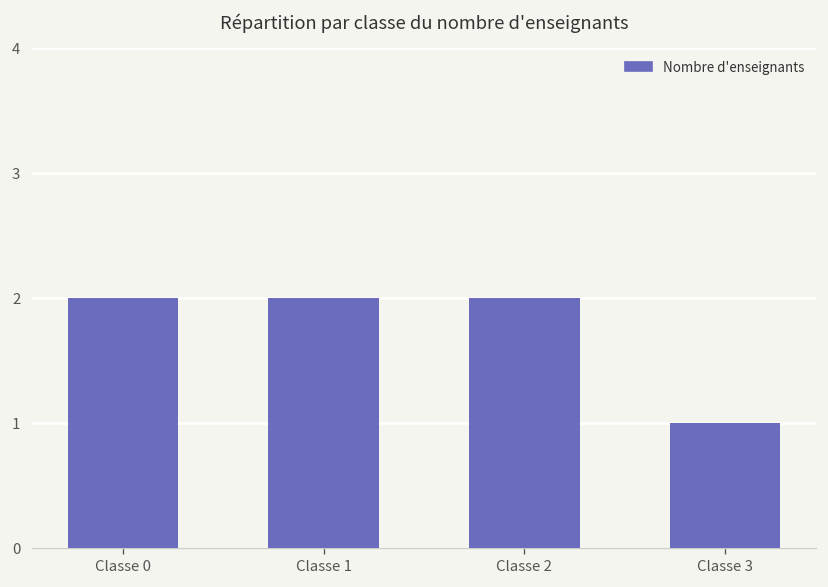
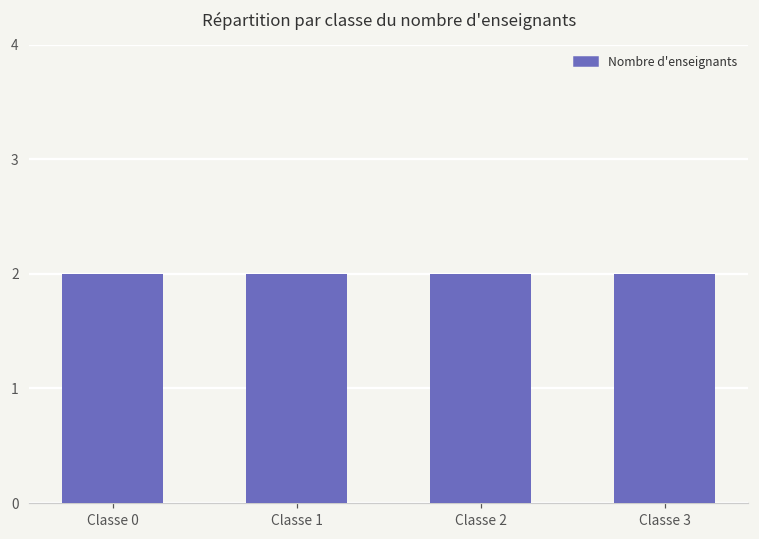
  {
    "Classe 0": 2,
    "Classe 1": 2,
    "Classe 2": 2,
-   "Classe 3": 1
+   "Classe 3": 2
  }
